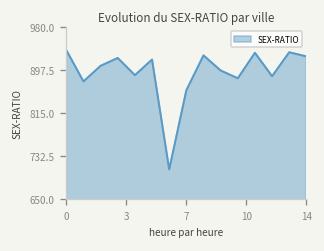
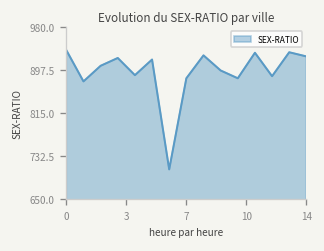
  {
    "0": 940,
-   "7": 860,
+   "7": 880,
    "14": 920
  }
